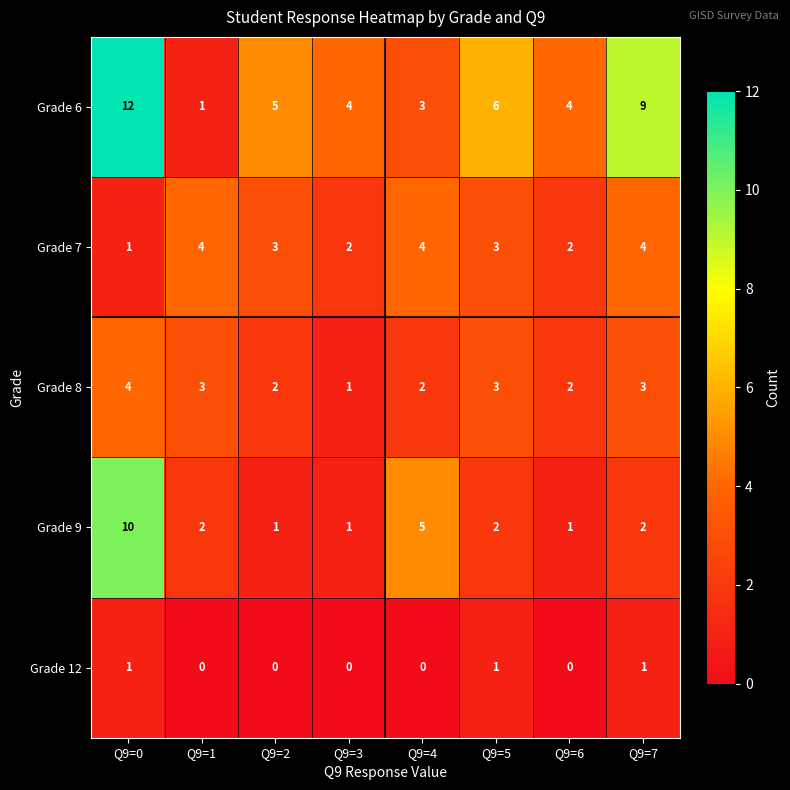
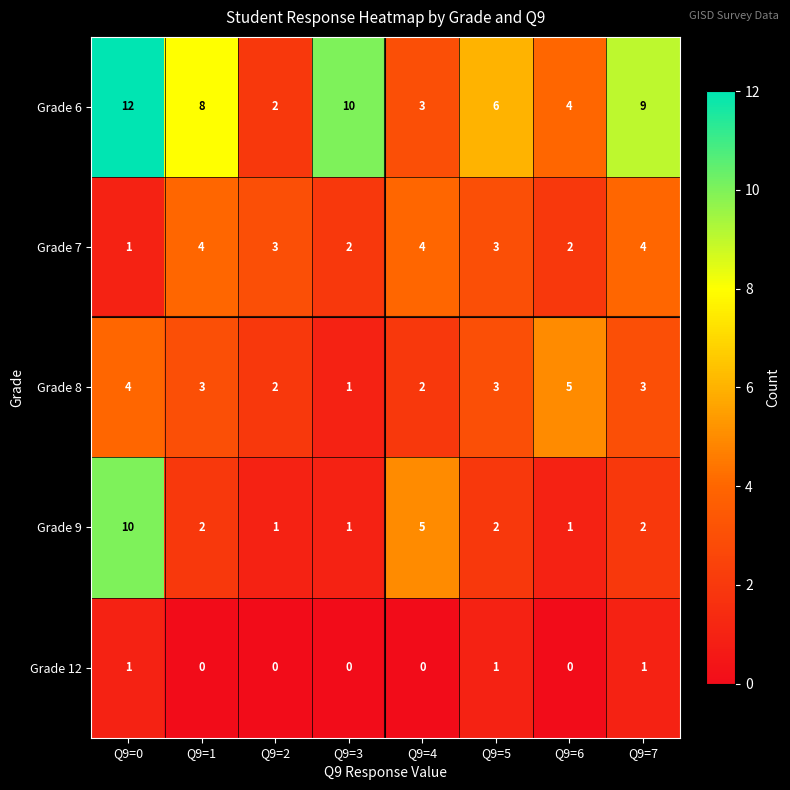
  {
    "Grade 6": {
      "Q9=0": 12,
-     "Q9=1": 1,
-     "Q9=2": 5,
-     "Q9=3": 4,
+     "Q9=1": 8,
+     "Q9=2": 2,
+     "Q9=3": 10,
      "Q9=4": 3,
      "Q9=5": 6,
      "Q9=6": 4,
      "Q9=7": 9
    },
    "Grade 7": {
      "Q9=0": 1,
      "Q9=1": 4,
      "Q9=2": 3,
      "Q9=3": 2,
      "Q9=4": 4,
      "Q9=5": 3,
      "Q9=6": 2,
      "Q9=7": 4
    },
    "Grade 8": {
      "Q9=0": 4,
      "Q9=1": 3,
      "Q9=2": 2,
      "Q9=3": 1,
      "Q9=4": 2,
      "Q9=5": 3,
-     "Q9=6": 2,
+     "Q9=6": 5,
      "Q9=7": 3
    },
    "Grade 9": {
      "Q9=0": 10,
      "Q9=1": 2,
      "Q9=2": 1,
      "Q9=3": 1,
      "Q9=4": 5,
      "Q9=5": 2,
      "Q9=6": 1,
      "Q9=7": 2
    },
    "Grade 12": {
      "Q9=0": 1,
      "Q9=1": 0,
      "Q9=2": 0,
      "Q9=3": 0,
      "Q9=4": 0,
      "Q9=5": 1,
      "Q9=6": 0,
      "Q9=7": 1
    }
  }
